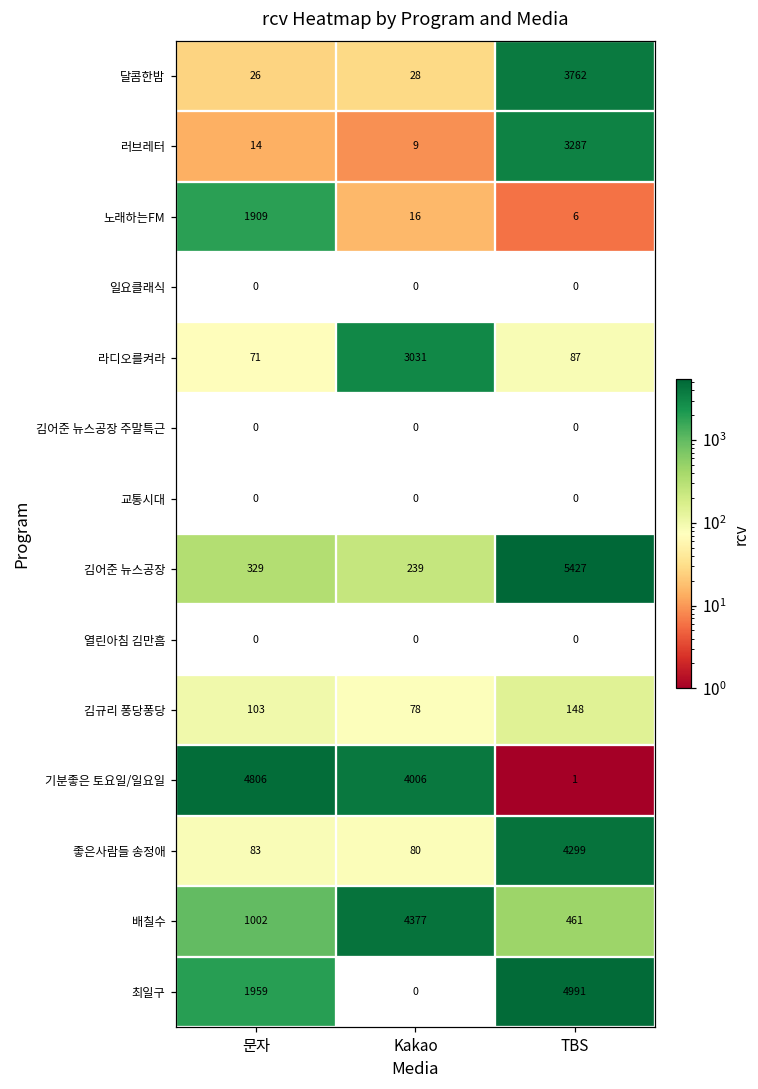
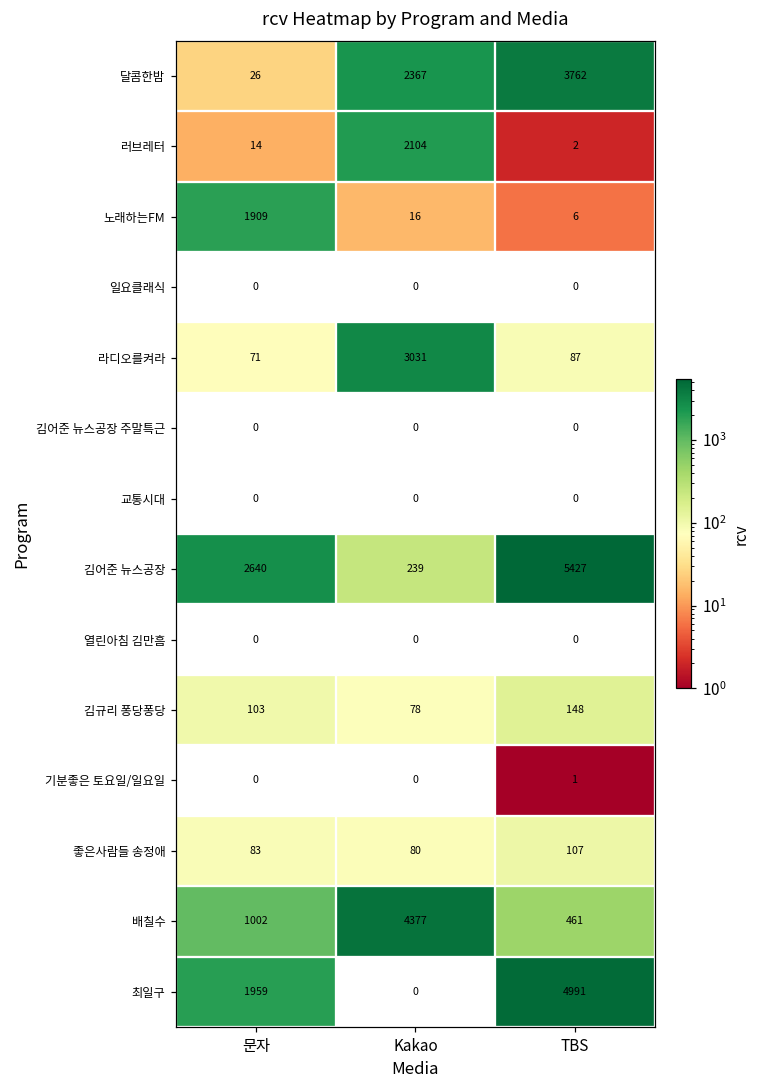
  {
    "달콤한밤": {
      "문자": 26,
-     "Kakao": 28,
+     "Kakao": 2367,
      "TBS": 3762
    },
    "러브레터": {
      "문자": 14,
-     "Kakao": 9,
-     "TBS": 3287
+     "Kakao": 2104,
+     "TBS": 2
    },
    "노래하는FM": {
      "문자": 1909,
      "Kakao": 16,
      "TBS": 6
    },
    "일요클래식": {
      "문자": 0,
      "Kakao": 0,
      "TBS": 0
    },
    "라디오를켜라": {
      "문자": 71,
      "Kakao": 3031,
      "TBS": 87
    },
    "김어준 뉴스공장 주말특근": {
      "문자": 0,
      "Kakao": 0,
      "TBS": 0
    },
    "교통시대": {
      "문자": 0,
      "Kakao": 0,
      "TBS": 0
    },
    "김어준 뉴스공장": {
-     "문자": 329,
+     "문자": 2640,
      "Kakao": 239,
      "TBS": 5427
    },
    "열린아침 김만흠": {
      "문자": 0,
      "Kakao": 0,
      "TBS": 0
    },
    "김규리 퐁당퐁당": {
      "문자": 103,
      "Kakao": 78,
      "TBS": 148
    },
    "기분좋은 토요일/일요일": {
-     "문자": 4806,
-     "Kakao": 4006,
+     "문자": 0,
+     "Kakao": 0,
      "TBS": 1
    },
    "좋은사람들 송정애": {
      "문자": 83,
      "Kakao": 80,
-     "TBS": 4299
+     "TBS": 107
    },
    "배칠수": {
      "문자": 1002,
      "Kakao": 4377,
      "TBS": 461
    },
    "최일구": {
      "문자": 1959,
      "Kakao": 0,
      "TBS": 4991
    }
  }
